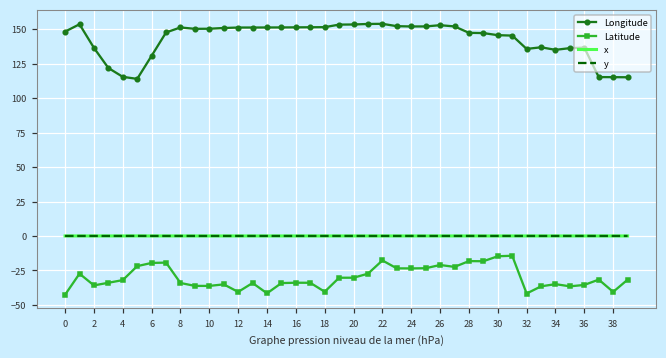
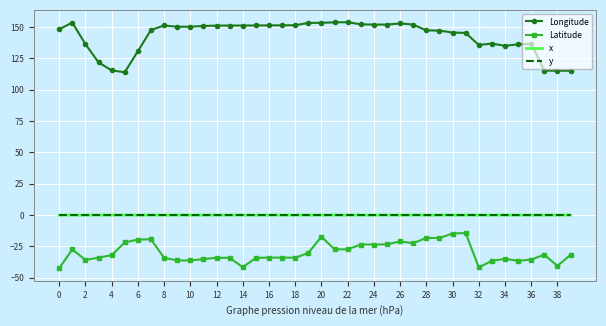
  {
    "Latitude": {
      "0": -43,
      "2": -36,
      "4": -32,
      "6": -20,
      "8": -34,
      "10": -36,
-     "12": -41,
+     "12": -34,
      "14": -42,
      "16": -34,
-     "18": -40,
-     "20": -30,
-     "22": -18,
+     "18": -34,
+     "20": -17,
+     "22": -27,
      "24": -24,
      "26": -21,
      "28": -18,
      "30": -15,
      "32": -42,
      "34": -35,
      "36": -36,
      "38": -41
    }
  }
